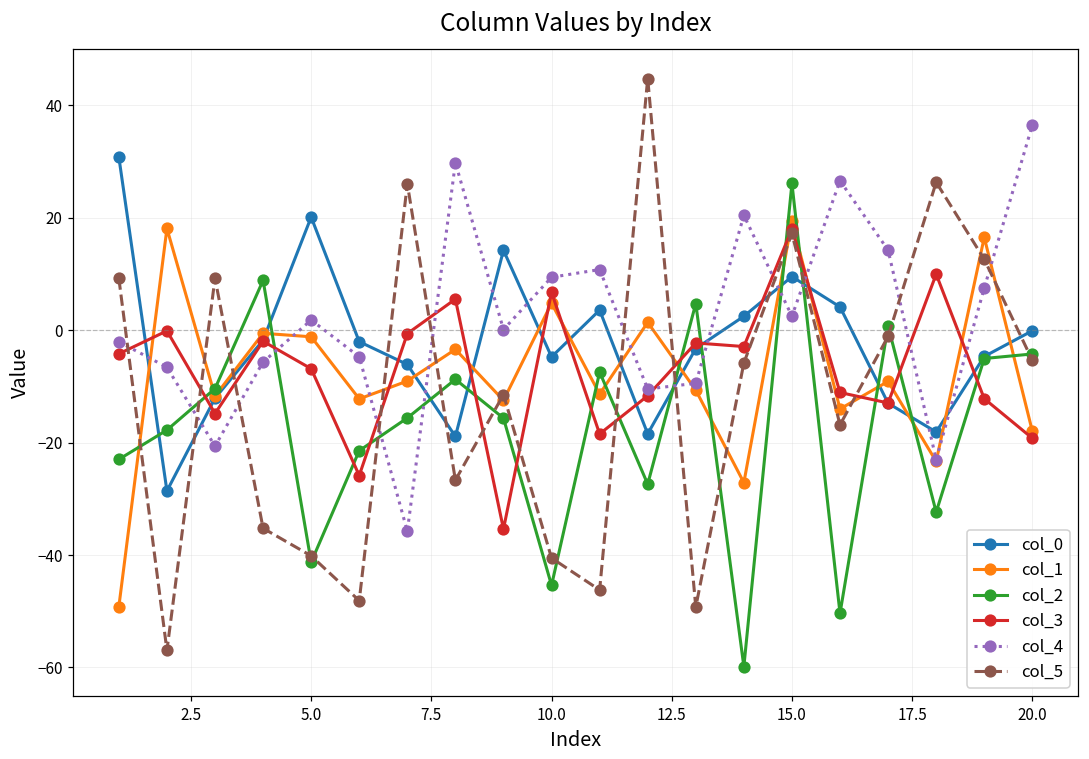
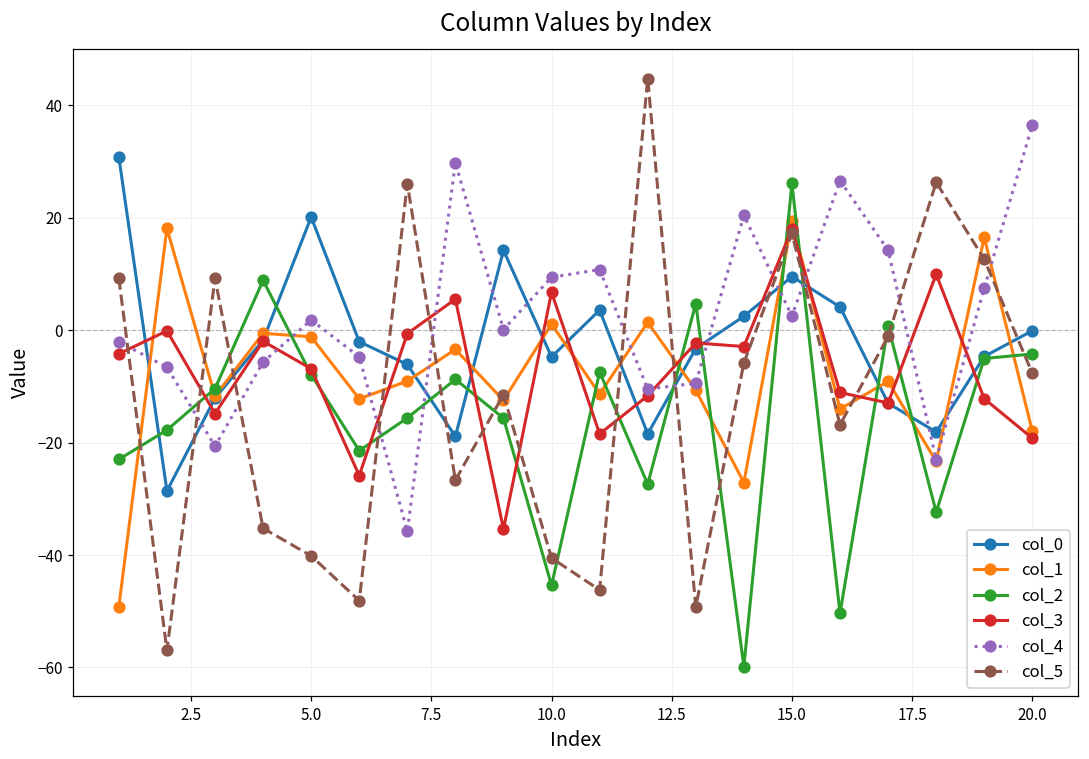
  {
    "col_0": {
      "5.0": 20,
      "10.0": -5,
      "15.0": 10,
      "20.0": 0
    },
    "col_1": {
      "5.0": -1,
-     "10.0": 5,
+     "10.0": 1,
      "15.0": 19,
      "20.0": -18
    },
    "col_2": {
-     "5.0": -41,
+     "5.0": -8,
      "10.0": -45,
      "15.0": 26,
      "20.0": -4
    },
    "col_3": {
      "5.0": -7,
      "10.0": 7,
      "15.0": 18,
      "20.0": -19
    },
    "col_4": {
      "5.0": 2,
      "10.0": 9,
      "15.0": 2,
      "20.0": 36
    },
    "col_5": {
      "5.0": -40,
      "10.0": -41,
      "15.0": 17,
-     "20.0": -5
+     "20.0": -8
    }
  }
